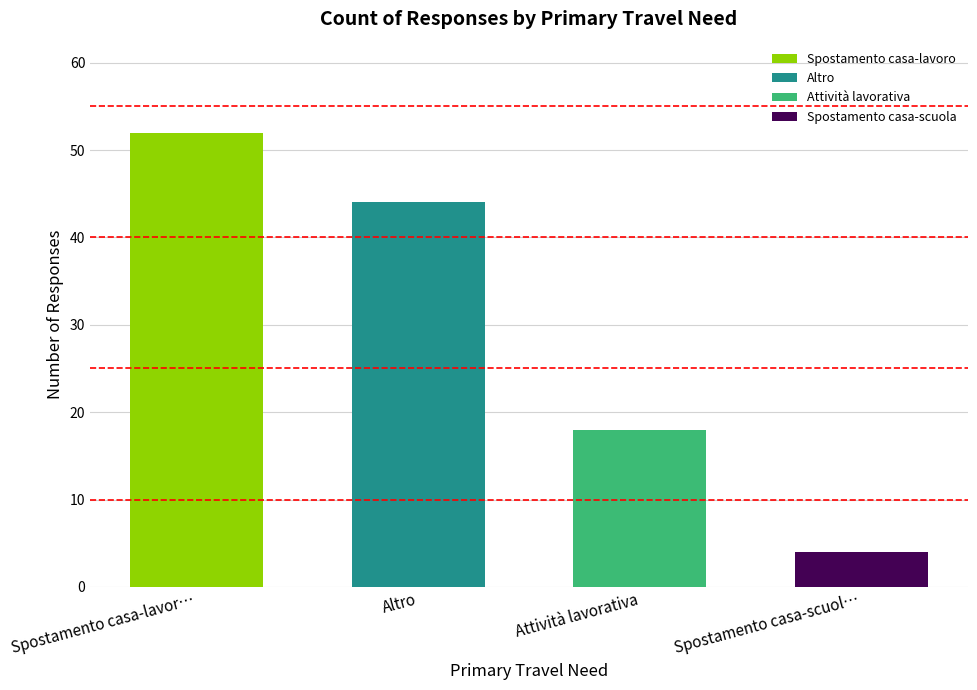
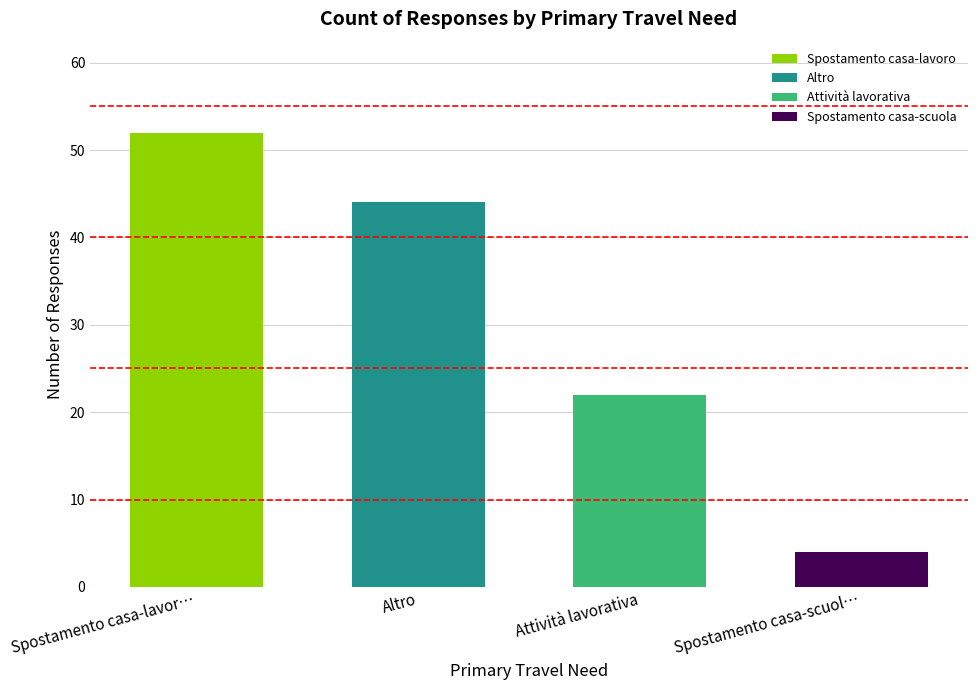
  {
    "Spostamento casa-lavor…": 52,
    "Altro": 44,
-   "Attività lavorativa": 18,
+   "Attività lavorativa": 22,
    "Spostamento casa-scuol…": 4
  }
